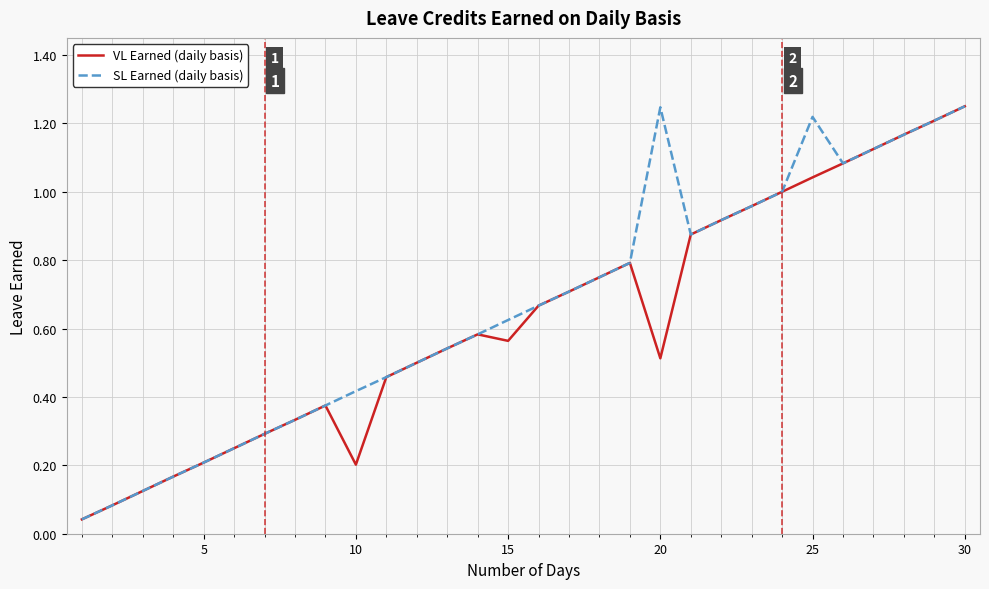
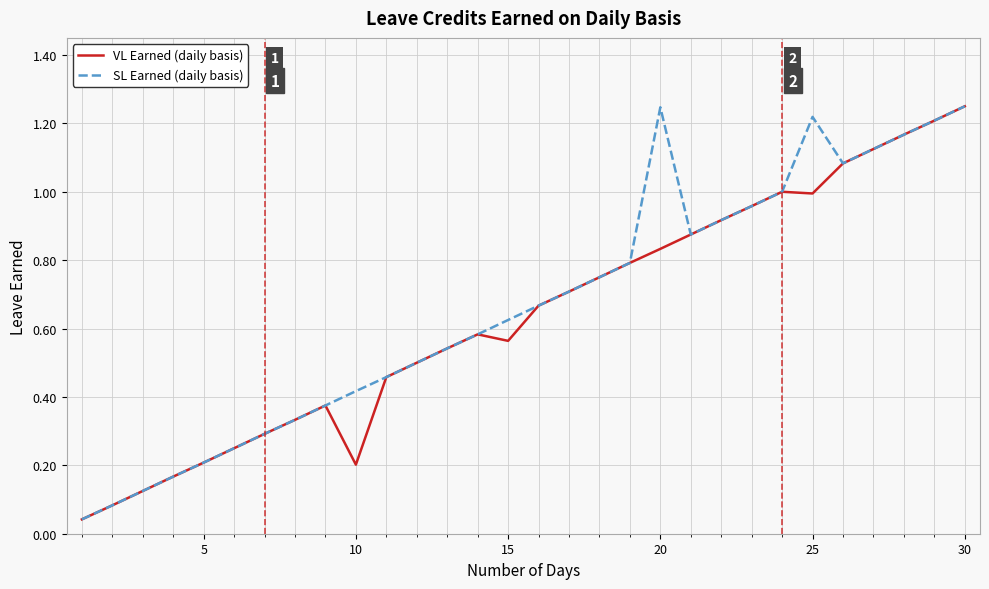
  {
    "VL Earned (daily basis)": {
      "10": 0.20,
      "15": 0.56,
-     "20": 0.51,
-     "25": 1.04
+     "20": 0.83,
+     "25": 1.00
    },
    "SL Earned (daily basis)": {
      "10": 0.42,
      "15": 0.63,
      "20": 1.25,
      "25": 1.22
    }
  }
